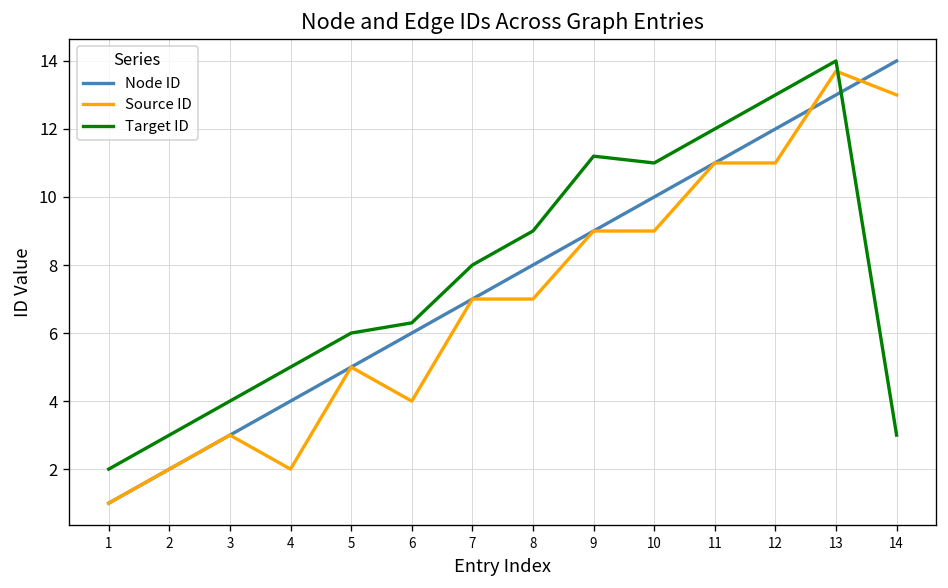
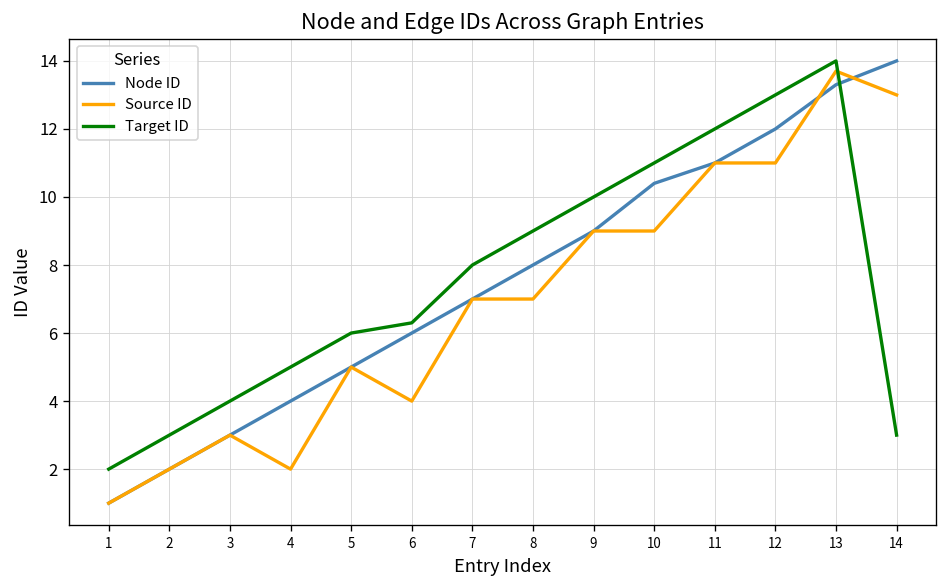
  {
    "Node ID": {
      "4": 4.0,
      "6": 6.0,
      "8": 8.0,
-     "10": 10.0,
+     "10": 10.4,
      "12": 12.0,
-     "13": 13.0,
+     "13": 13.3,
      "14": 14.0
    },
    "Source ID": {
      "4": 2.0,
      "6": 4.0,
      "8": 7.0,
      "10": 9.0,
      "12": 11.0,
      "13": 13.7,
      "14": 13.0
    },
    "Target ID": {
      "1": 2.0,
      "2": 3.0,
      "3": 4.0,
      "4": 5.0,
      "5": 6.0,
      "6": 6.3,
      "7": 8.0,
      "8": 9.0,
-     "9": 11.2,
+     "9": 10.0,
      "10": 11.0,
      "11": 12.0,
      "12": 13.0,
      "13": 14.0,
      "14": 3.0
    }
  }
